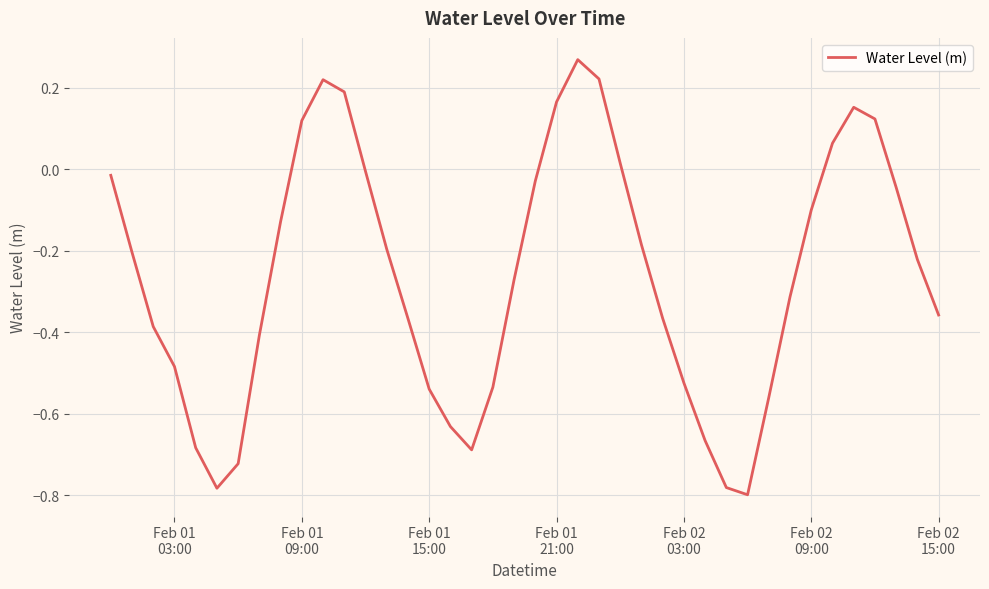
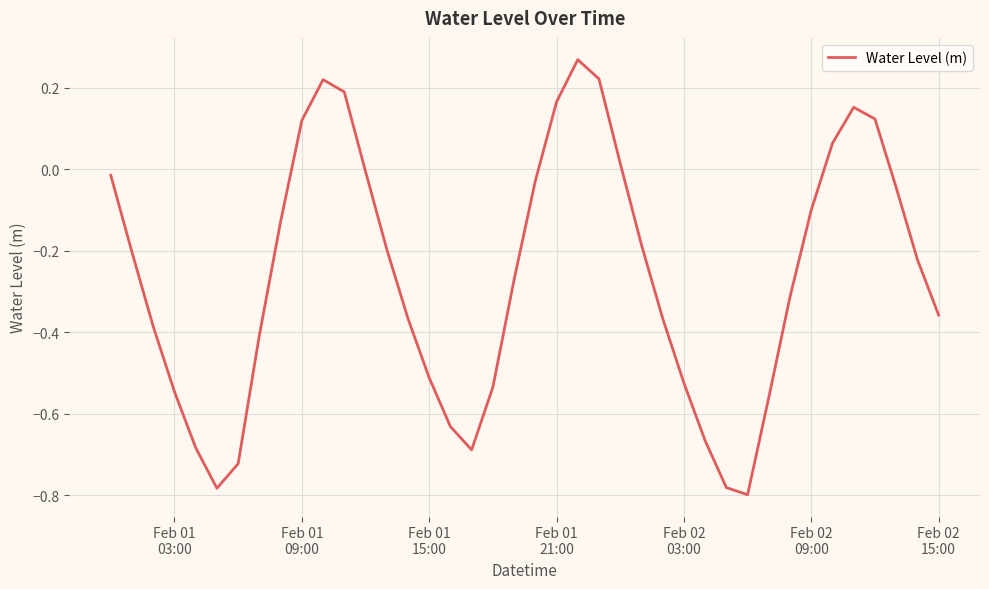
  {
-   "Feb 01 03:00": -0.48,
+   "Feb 01 03:00": -0.55,
    "Feb 01 09:00": 0.12,
-   "Feb 01 15:00": -0.54,
+   "Feb 01 15:00": -0.51,
    "Feb 01 21:00": 0.16,
    "Feb 02 03:00": -0.52,
    "Feb 02 09:00": -0.10,
    "Feb 02 15:00": -0.36
  }
